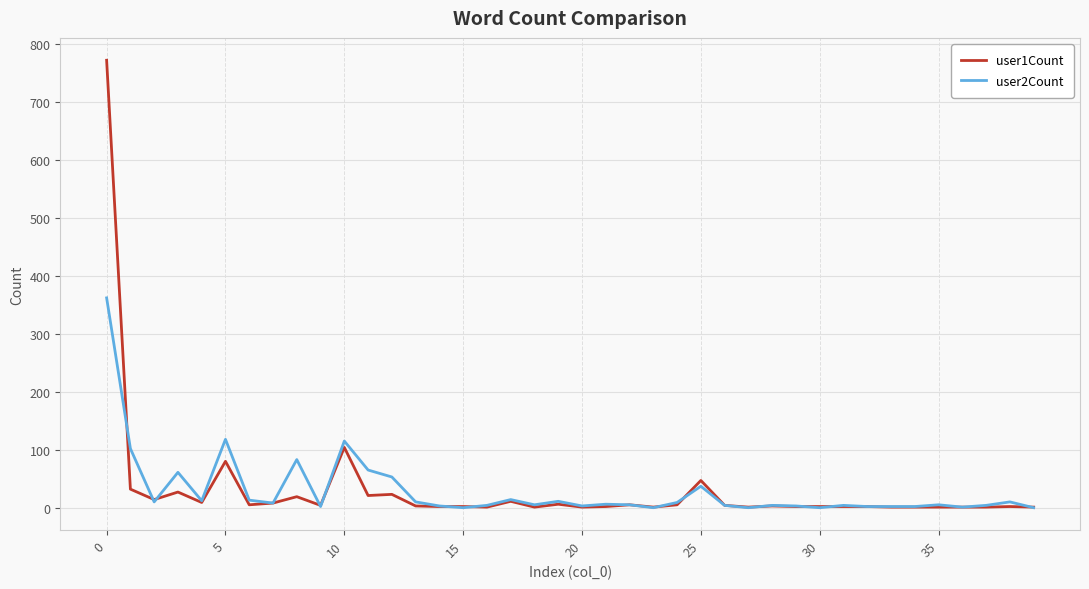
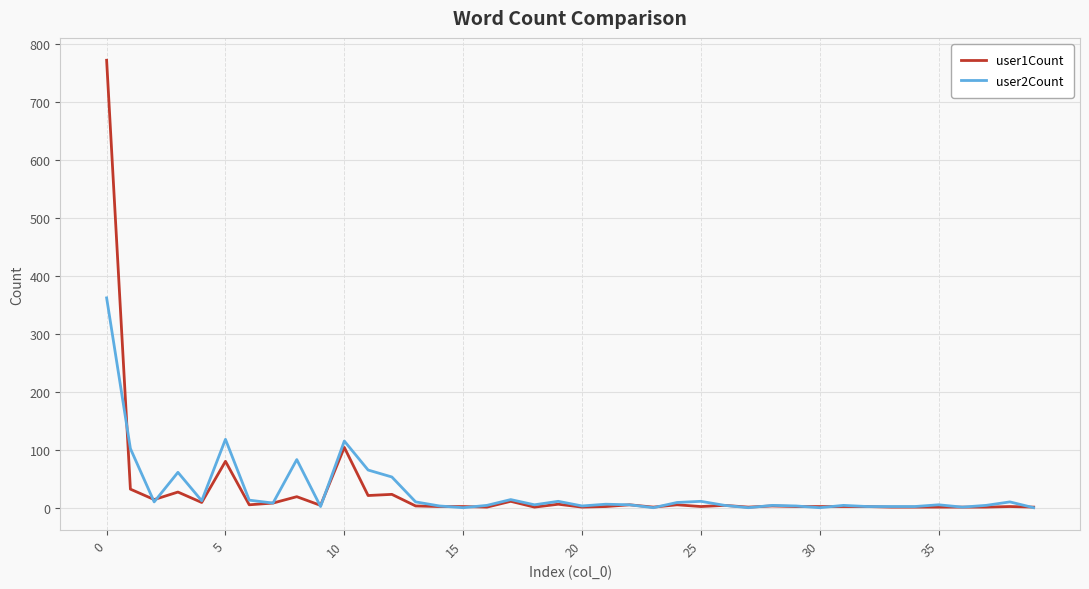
  {
    "user1Count": {
      "0": 770,
      "5": 80,
      "10": 100,
-     "25": 50
+     "25": 0
    },
    "user2Count": {
      "0": 360,
      "5": 120,
      "10": 120,
-     "25": 40
+     "25": 10
    }
  }
